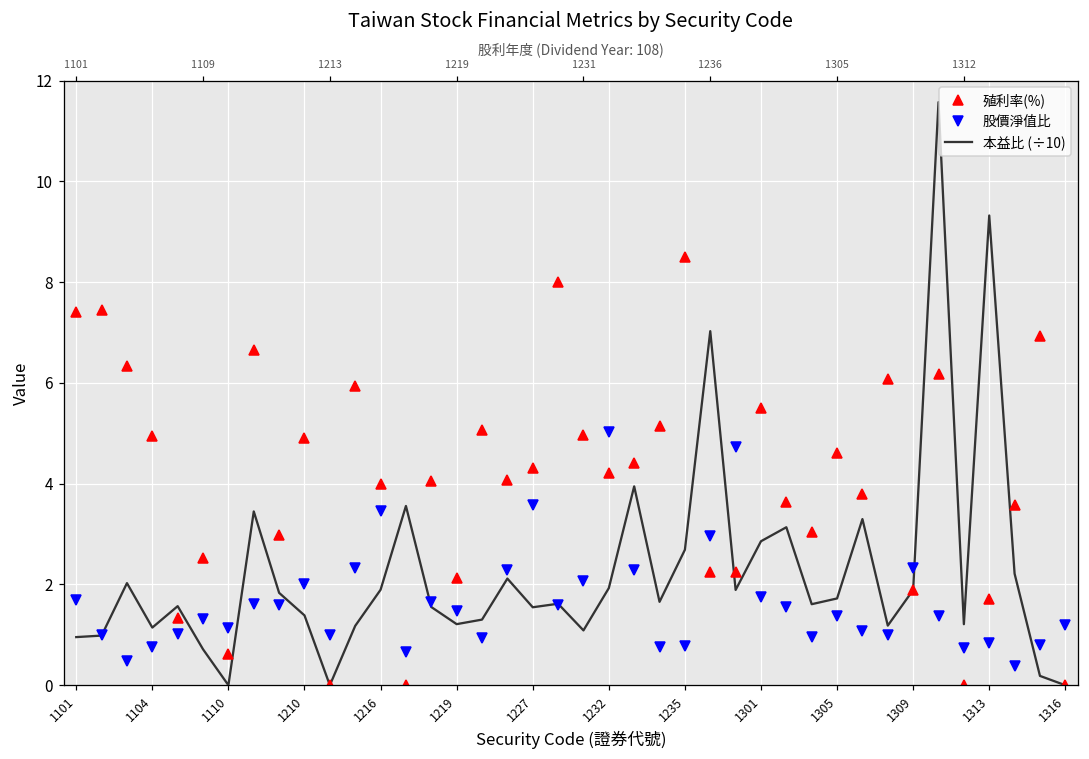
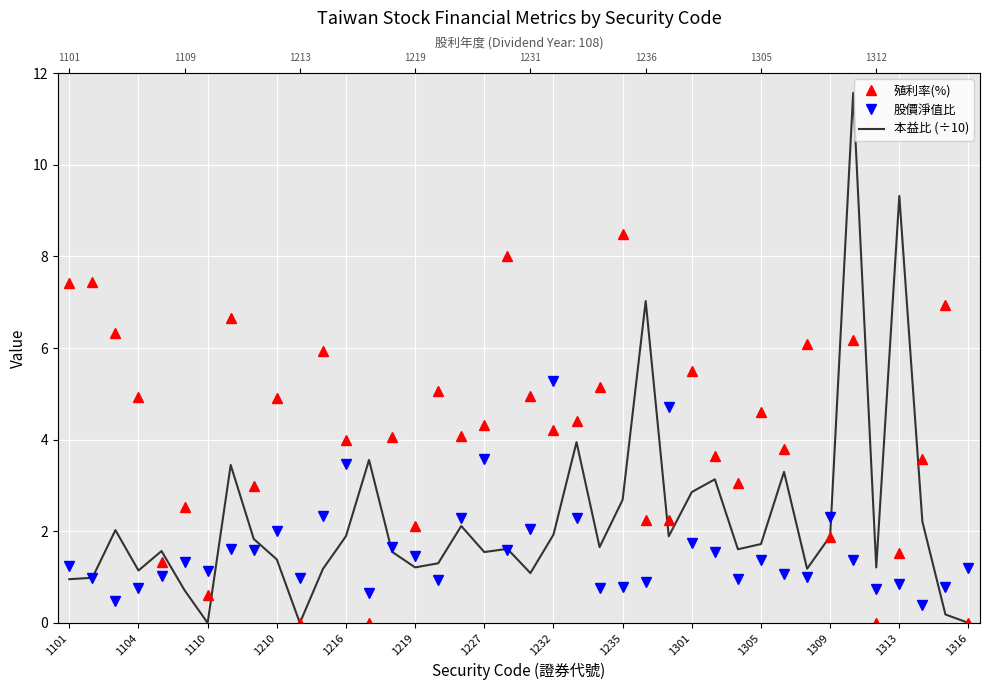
  {
    "殖利率(%)": {
      "1101": 7.4,
      "1104": 4.9,
      "1109": 2.5,
      "1110": 0.6,
      "1210": 4.9,
      "1216": 4.0,
      "1219": 2.1,
      "1227": 4.3,
      "1231": 5.0,
      "1232": 4.2,
      "1235": 8.5,
      "1236": 2.3,
      "1301": 5.5,
      "1305": 4.6,
      "1312": 0.0,
-     "1313": 1.7
+     "1313": 1.5
    },
    "股價淨值比": {
-     "1101": 1.7,
+     "1101": 1.3,
      "1104": 0.8,
      "1109": 1.3,
      "1110": 1.1,
      "1210": 2.0,
      "1213": 1.0,
      "1216": 3.5,
      "1219": 1.5,
      "1227": 3.6,
      "1231": 2.1,
-     "1232": 5.0,
+     "1232": 5.3,
      "1235": 0.8,
-     "1236": 3.0,
+     "1236": 0.9,
      "1301": 1.8,
      "1305": 1.4,
      "1309": 2.3,
      "1312": 0.7,
      "1313": 0.8,
      "1316": 1.2
    },
    "本益比 (÷10)": {
      "1101": 1.0,
      "1104": 1.1,
      "1109": 0.7,
      "1110": 0.0,
      "1210": 1.4,
      "1216": 1.9,
      "1219": 1.2,
      "1227": 1.5,
      "1231": 1.1,
      "1232": 1.9,
      "1235": 2.7,
      "1236": 7.0,
      "1301": 2.9,
      "1305": 1.7,
      "1312": 1.2,
      "1313": 9.3
    }
  }
